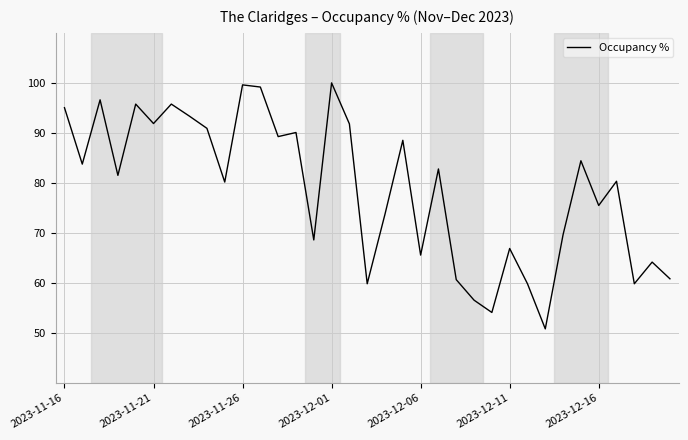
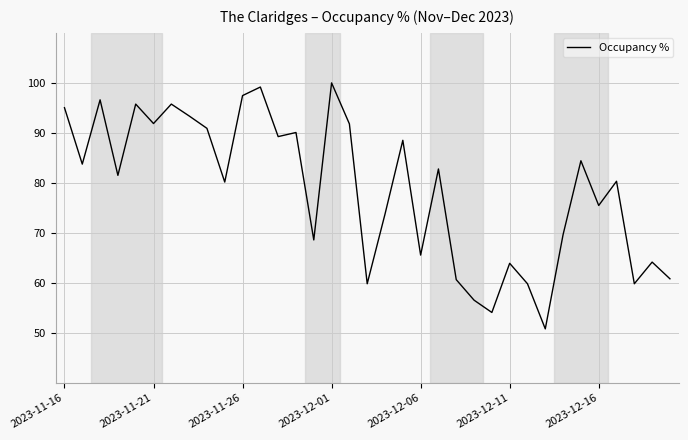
  {
    "2023-11-16": 95,
    "2023-11-21": 92,
-   "2023-11-26": 100,
+   "2023-11-26": 97,
    "2023-12-01": 100,
    "2023-12-06": 66,
-   "2023-12-11": 67,
+   "2023-12-11": 64,
    "2023-12-16": 75
  }
